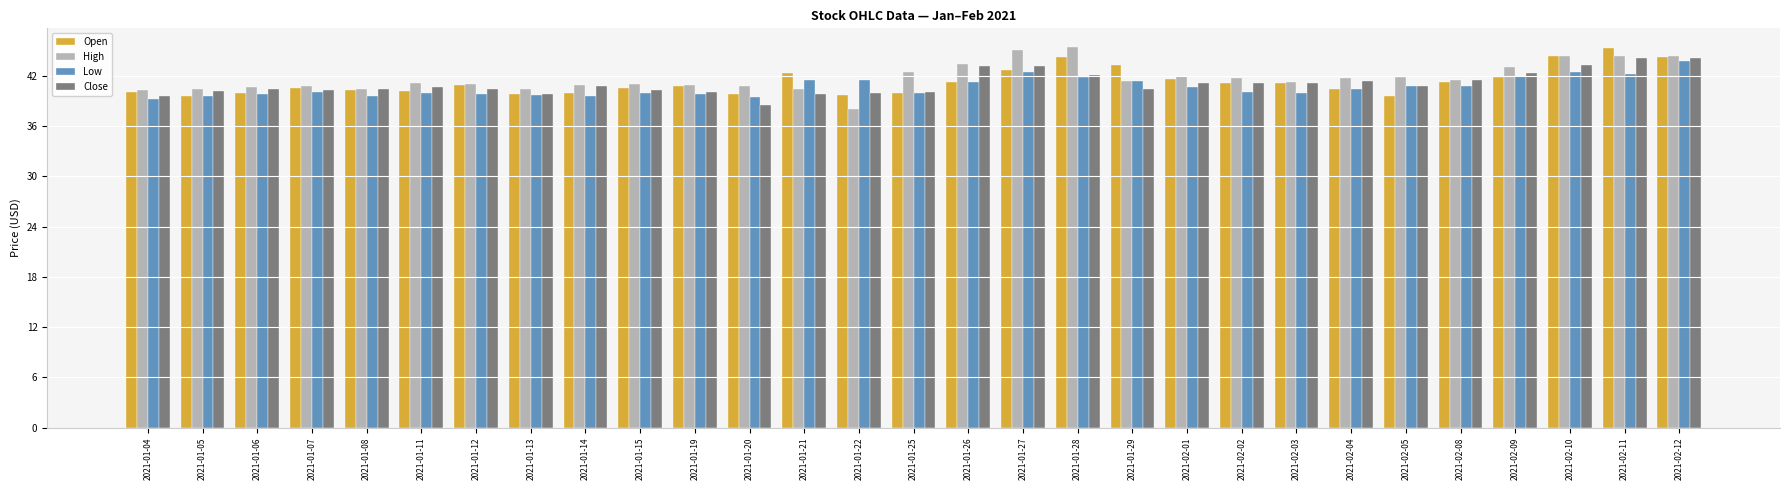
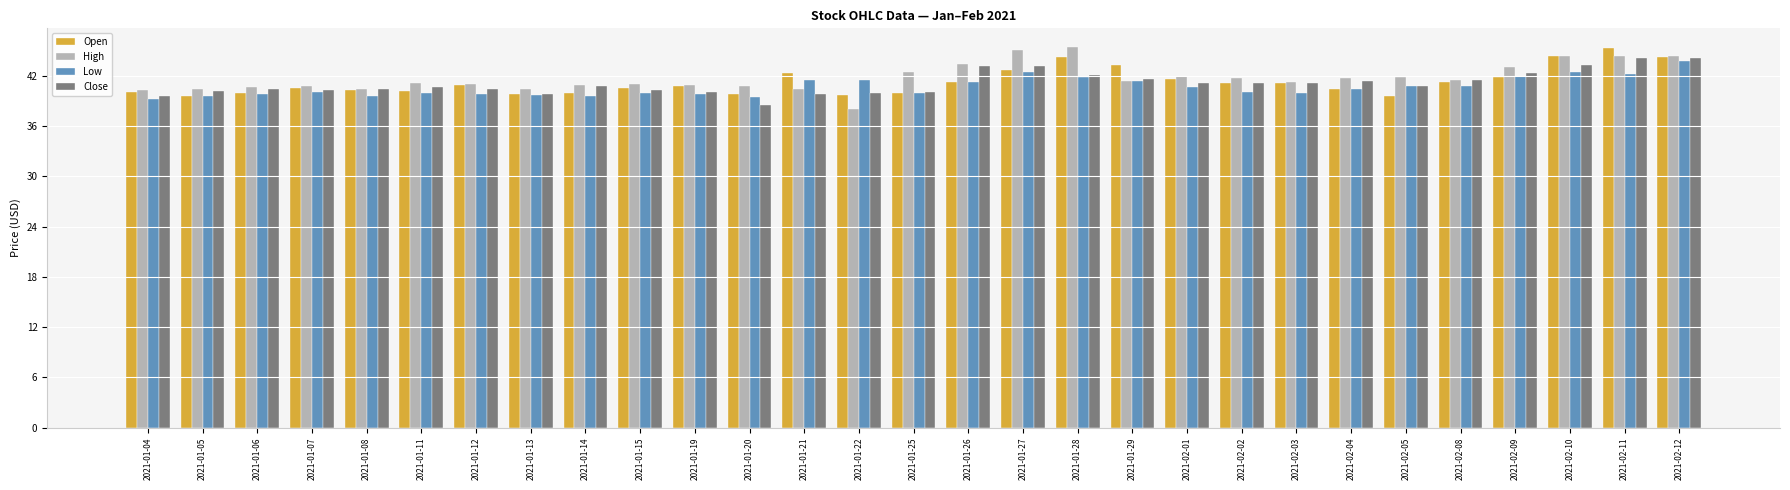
  {
    "Open": {
      "2021-01-04": 40,
      "2021-01-05": 40,
      "2021-01-06": 40,
      "2021-01-07": 41,
      "2021-01-08": 40,
      "2021-01-11": 40,
      "2021-01-12": 41,
      "2021-01-13": 40,
      "2021-01-14": 40,
      "2021-01-15": 41,
      "2021-01-19": 41,
      "2021-01-20": 40,
      "2021-01-21": 42,
      "2021-01-22": 40,
      "2021-01-25": 40,
      "2021-01-26": 41,
      "2021-01-27": 43,
      "2021-01-28": 44,
      "2021-01-29": 43,
      "2021-02-01": 42,
      "2021-02-02": 41,
      "2021-02-03": 41,
      "2021-02-04": 40,
      "2021-02-05": 40,
      "2021-02-08": 41,
      "2021-02-09": 42,
      "2021-02-10": 44,
      "2021-02-11": 45,
      "2021-02-12": 44
    },
    "High": {
      "2021-01-04": 40,
      "2021-01-05": 40,
      "2021-01-06": 41,
      "2021-01-07": 41,
      "2021-01-08": 40,
      "2021-01-11": 41,
      "2021-01-12": 41,
      "2021-01-13": 40,
      "2021-01-14": 41,
      "2021-01-15": 41,
      "2021-01-19": 41,
      "2021-01-20": 41,
      "2021-01-21": 40,
      "2021-01-22": 38,
      "2021-01-25": 43,
      "2021-01-26": 43,
      "2021-01-27": 45,
      "2021-01-28": 45,
      "2021-01-29": 41,
      "2021-02-01": 42,
      "2021-02-02": 42,
      "2021-02-03": 41,
      "2021-02-04": 42,
      "2021-02-05": 42,
      "2021-02-08": 42,
      "2021-02-09": 43,
      "2021-02-10": 44,
      "2021-02-11": 44,
      "2021-02-12": 44
    },
    "Low": {
      "2021-01-04": 39,
      "2021-01-05": 40,
      "2021-01-06": 40,
      "2021-01-07": 40,
      "2021-01-08": 40,
      "2021-01-11": 40,
      "2021-01-12": 40,
      "2021-01-13": 40,
      "2021-01-14": 40,
      "2021-01-15": 40,
      "2021-01-19": 40,
      "2021-01-20": 39,
      "2021-01-21": 41,
      "2021-01-22": 41,
      "2021-01-25": 40,
      "2021-01-26": 41,
      "2021-01-27": 42,
      "2021-01-28": 42,
      "2021-01-29": 41,
      "2021-02-01": 41,
      "2021-02-02": 40,
      "2021-02-03": 40,
      "2021-02-04": 40,
      "2021-02-05": 41,
      "2021-02-08": 41,
      "2021-02-09": 42,
      "2021-02-10": 42,
      "2021-02-11": 42,
      "2021-02-12": 44
    },
    "Close": {
      "2021-01-04": 40,
      "2021-01-05": 40,
      "2021-01-06": 40,
      "2021-01-07": 40,
      "2021-01-08": 40,
      "2021-01-11": 41,
      "2021-01-12": 40,
      "2021-01-13": 40,
      "2021-01-14": 41,
      "2021-01-15": 40,
      "2021-01-19": 40,
      "2021-01-20": 38,
      "2021-01-21": 40,
      "2021-01-22": 40,
      "2021-01-25": 40,
      "2021-01-26": 43,
      "2021-01-27": 43,
      "2021-01-28": 42,
-     "2021-01-29": 40,
+     "2021-01-29": 42,
      "2021-02-01": 41,
      "2021-02-02": 41,
      "2021-02-03": 41,
      "2021-02-04": 41,
      "2021-02-05": 41,
      "2021-02-08": 42,
      "2021-02-09": 42,
      "2021-02-10": 43,
      "2021-02-11": 44,
      "2021-02-12": 44
    }
  }
